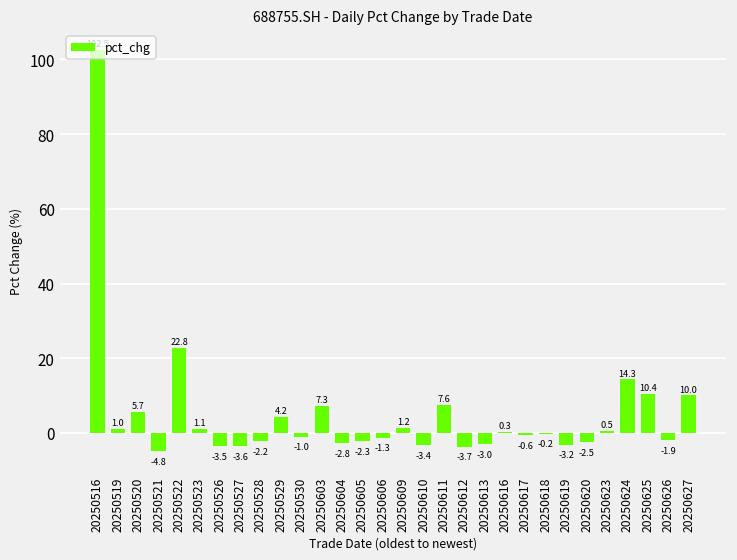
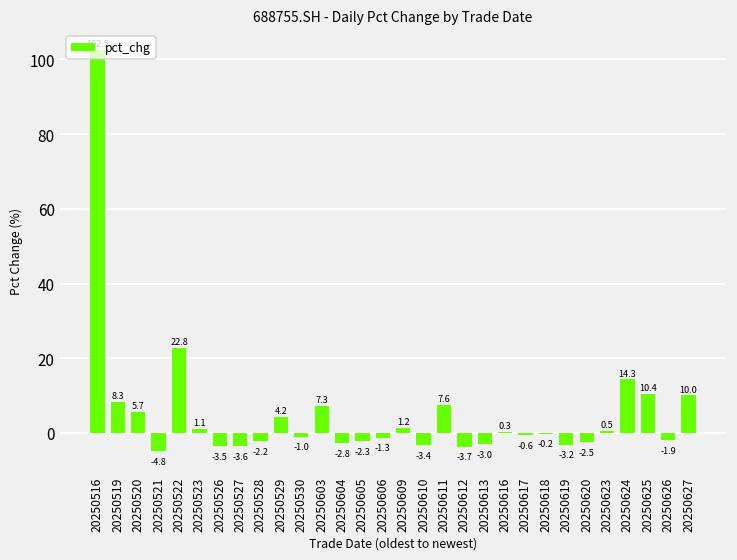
  {
-   "20250519": 1.0,
+   "20250519": 8.3,
    "20250520": 5.7,
    "20250521": -4.8,
    "20250522": 22.8,
    "20250523": 1.1,
    "20250526": -3.5,
    "20250527": -3.6,
    "20250528": -2.2,
    "20250529": 4.2,
    "20250530": -1.0,
    "20250603": 7.3,
    "20250604": -2.8,
    "20250605": -2.3,
    "20250606": -1.3,
    "20250609": 1.2,
    "20250610": -3.4,
    "20250611": 7.6,
    "20250612": -3.7,
    "20250613": -3.0,
    "20250616": 0.3,
    "20250617": -0.6,
    "20250618": -0.2,
    "20250619": -3.2,
    "20250620": -2.5,
    "20250623": 0.5,
    "20250624": 14.3,
    "20250625": 10.4,
    "20250626": -1.9,
    "20250627": 10.0
  }
